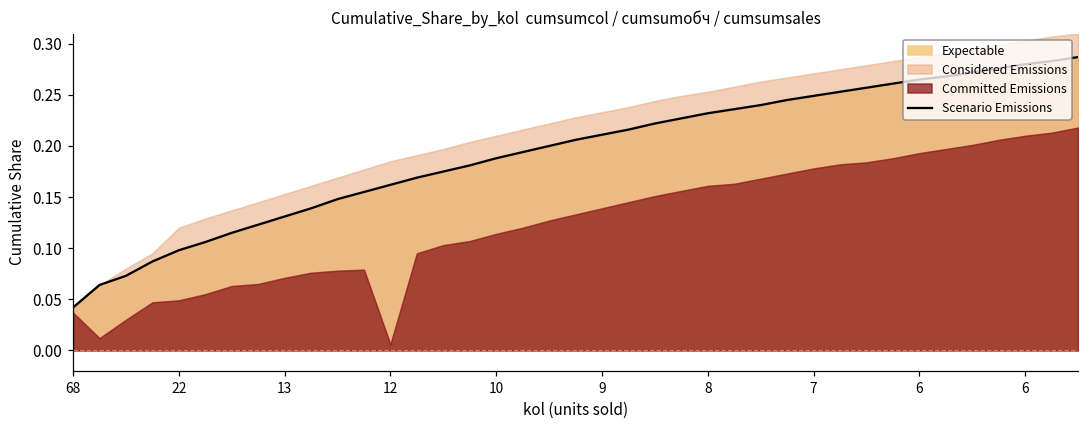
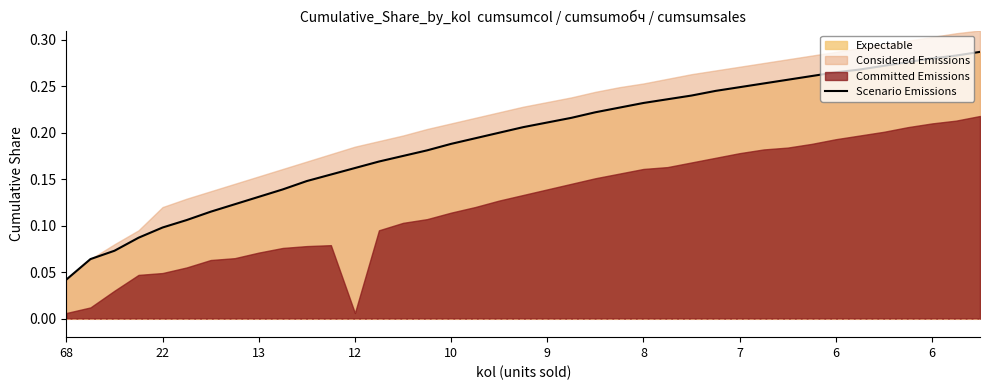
  {
    "Committed Emissions": {
-     "68": 0.04,
+     "68": 0.01,
      "12": 0.01,
      "8": 0.16
    }
  }
